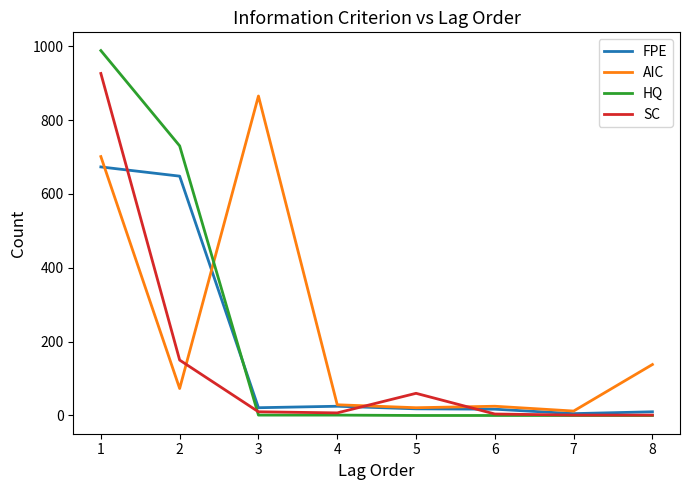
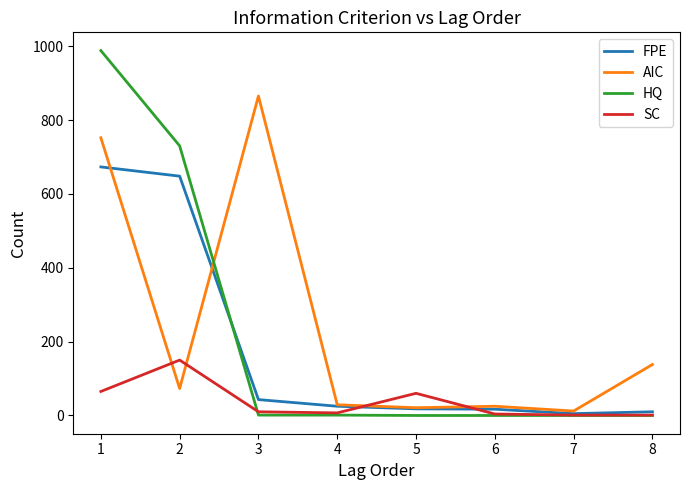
  {
    "FPE": {
      "1": 670,
      "2": 650,
-     "3": 20,
+     "3": 40,
      "6": 20,
      "8": 10
    },
    "AIC": {
-     "1": 700,
+     "1": 750,
      "2": 70,
      "3": 870,
      "6": 30,
      "7": 10,
      "8": 140
    },
    "HQ": {
      "1": 990,
      "2": 730,
      "3": 0,
      "5": 0
    },
    "SC": {
-     "1": 930,
+     "1": 70,
      "2": 150,
      "3": 10,
      "5": 60
    }
  }
